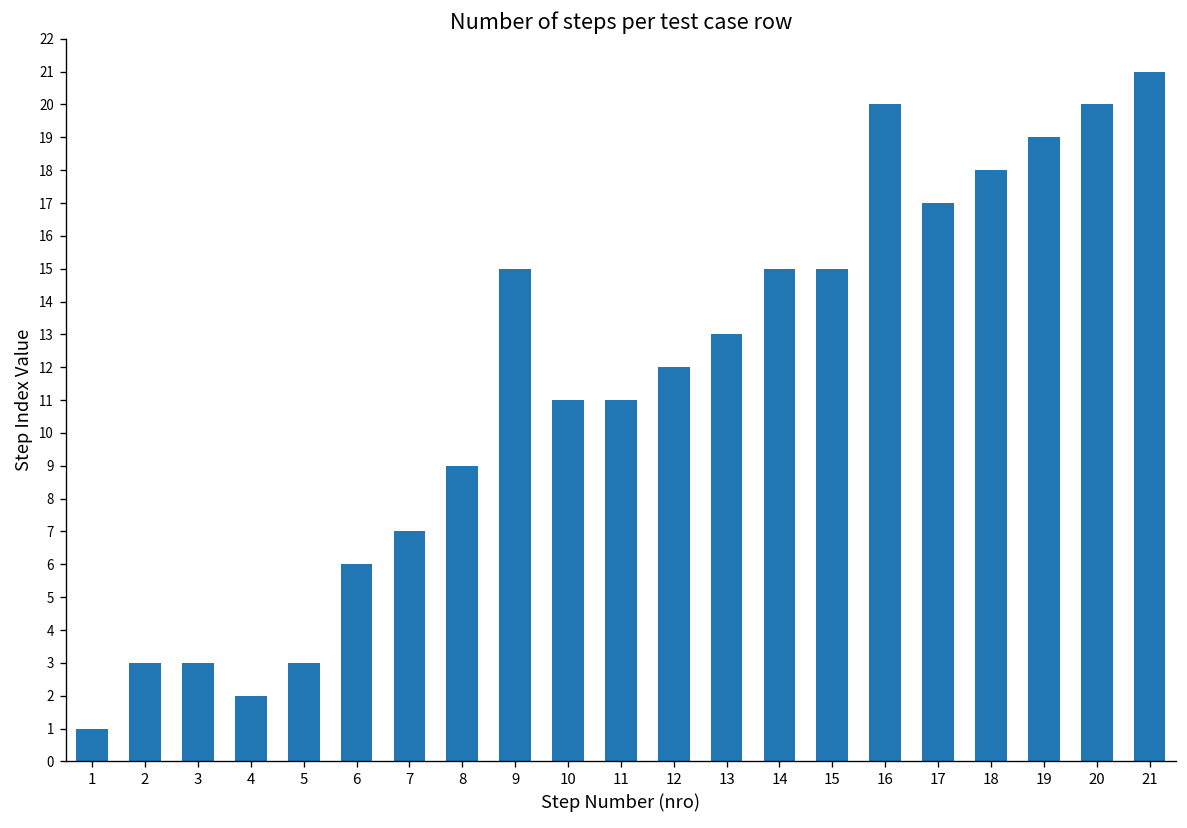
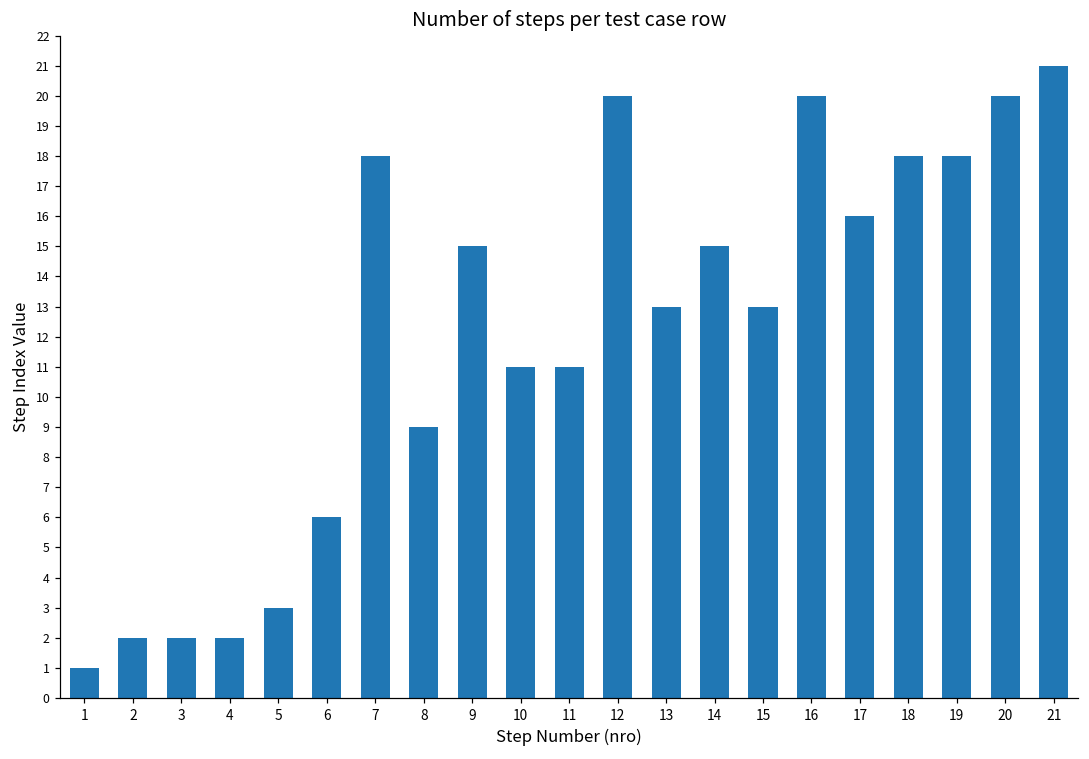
  {
    "1": 1,
-   "2": 3,
-   "3": 3,
+   "2": 2,
+   "3": 2,
    "4": 2,
    "5": 3,
    "6": 6,
-   "7": 7,
+   "7": 18,
    "8": 9,
    "9": 15,
    "10": 11,
    "11": 11,
-   "12": 12,
+   "12": 20,
    "13": 13,
    "14": 15,
-   "15": 15,
+   "15": 13,
    "16": 20,
-   "17": 17,
+   "17": 16,
    "18": 18,
-   "19": 19,
+   "19": 18,
    "20": 20,
    "21": 21
  }
